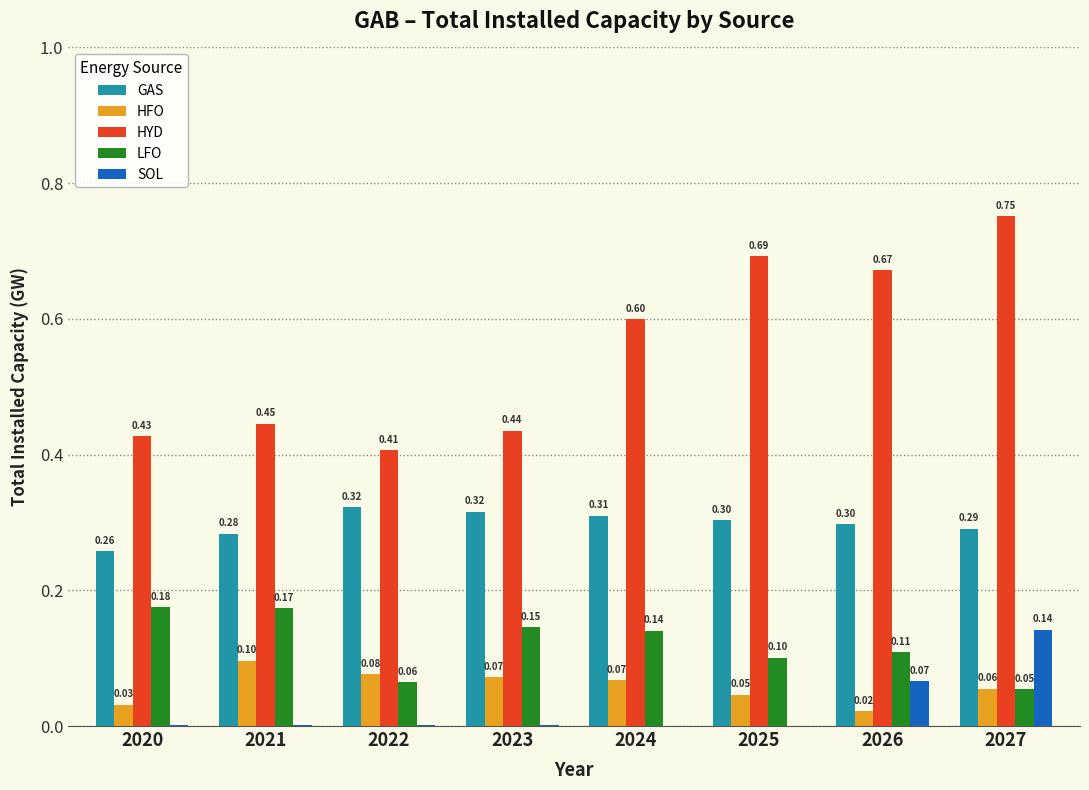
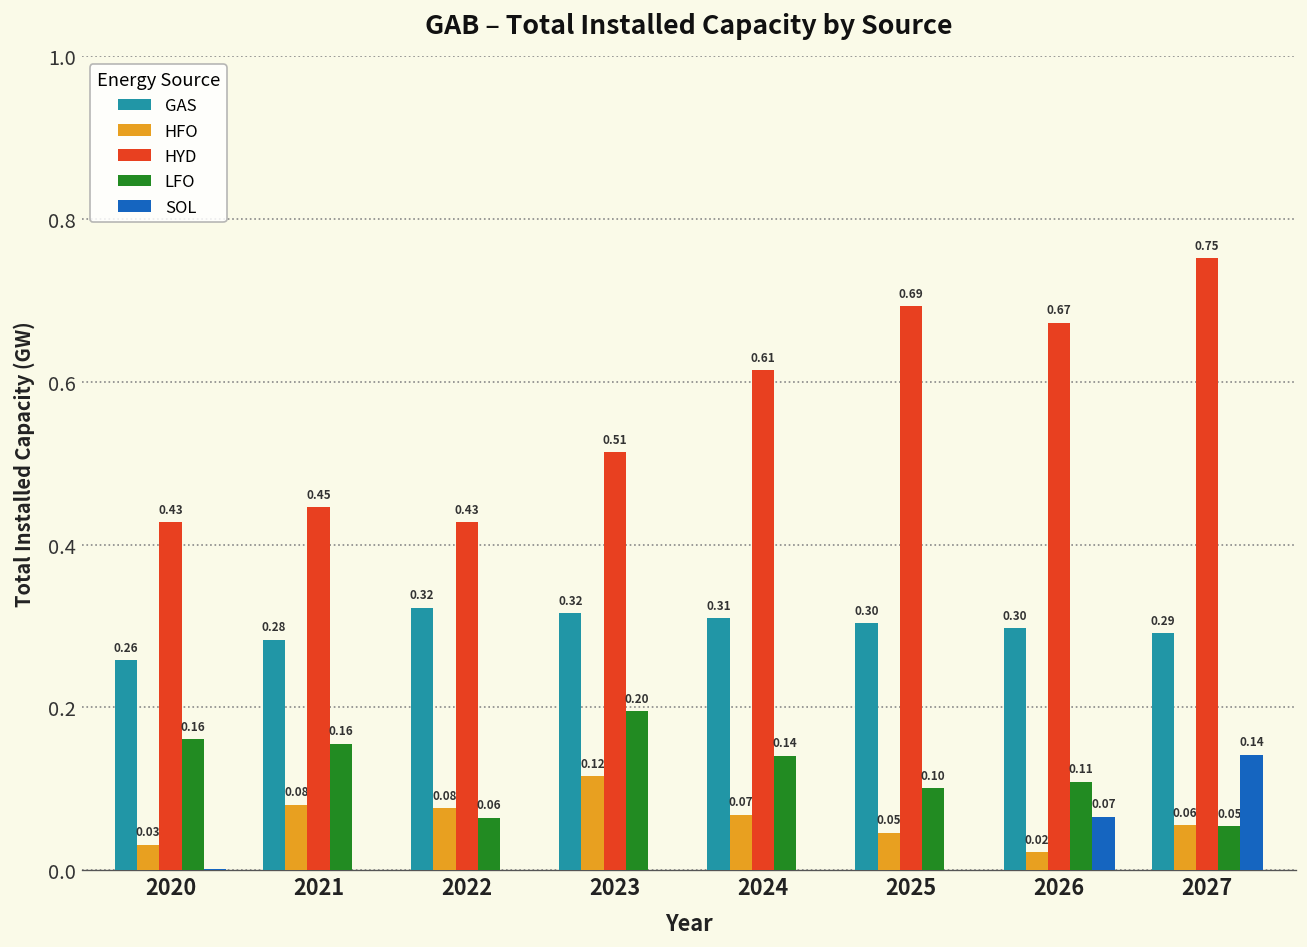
  {
    "HFO": {
      "2020": 0.03,
-     "2021": 0.10,
+     "2021": 0.08,
      "2022": 0.08,
-     "2023": 0.07,
+     "2023": 0.12,
      "2024": 0.07,
      "2025": 0.05,
      "2026": 0.02,
      "2027": 0.06
    },
    "HYD": {
      "2020": 0.43,
      "2021": 0.45,
-     "2022": 0.41,
-     "2023": 0.44,
-     "2024": 0.60,
+     "2022": 0.43,
+     "2023": 0.51,
+     "2024": 0.61,
      "2025": 0.69,
      "2026": 0.67,
      "2027": 0.75
    },
    "LFO": {
-     "2020": 0.18,
-     "2021": 0.17,
+     "2020": 0.16,
+     "2021": 0.16,
      "2022": 0.06,
-     "2023": 0.15,
+     "2023": 0.20,
      "2024": 0.14,
      "2025": 0.10,
      "2026": 0.11,
      "2027": 0.05
    }
  }
